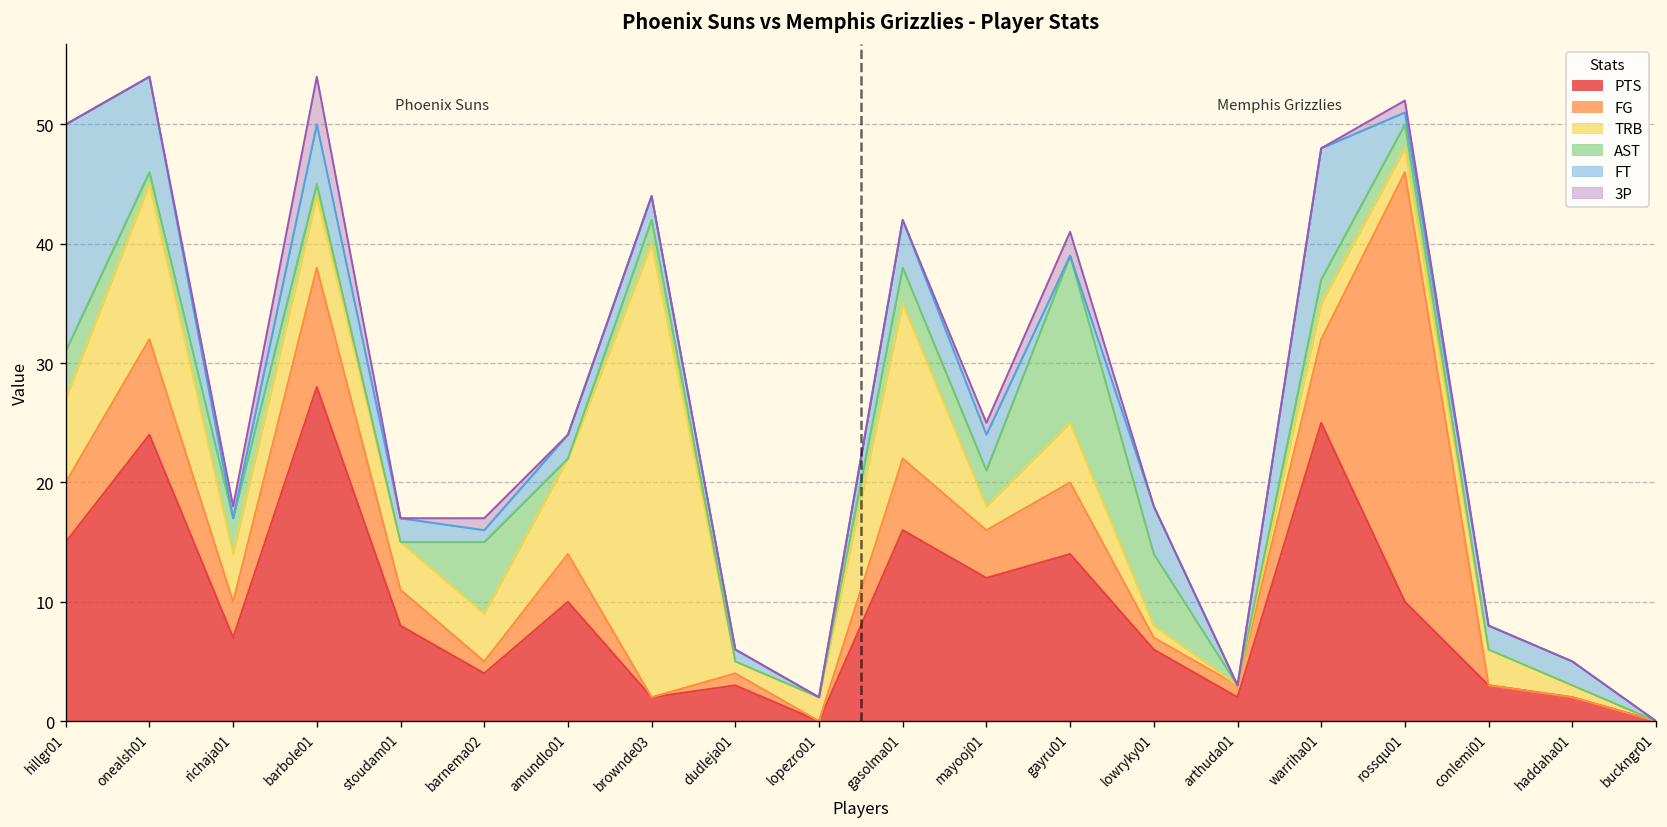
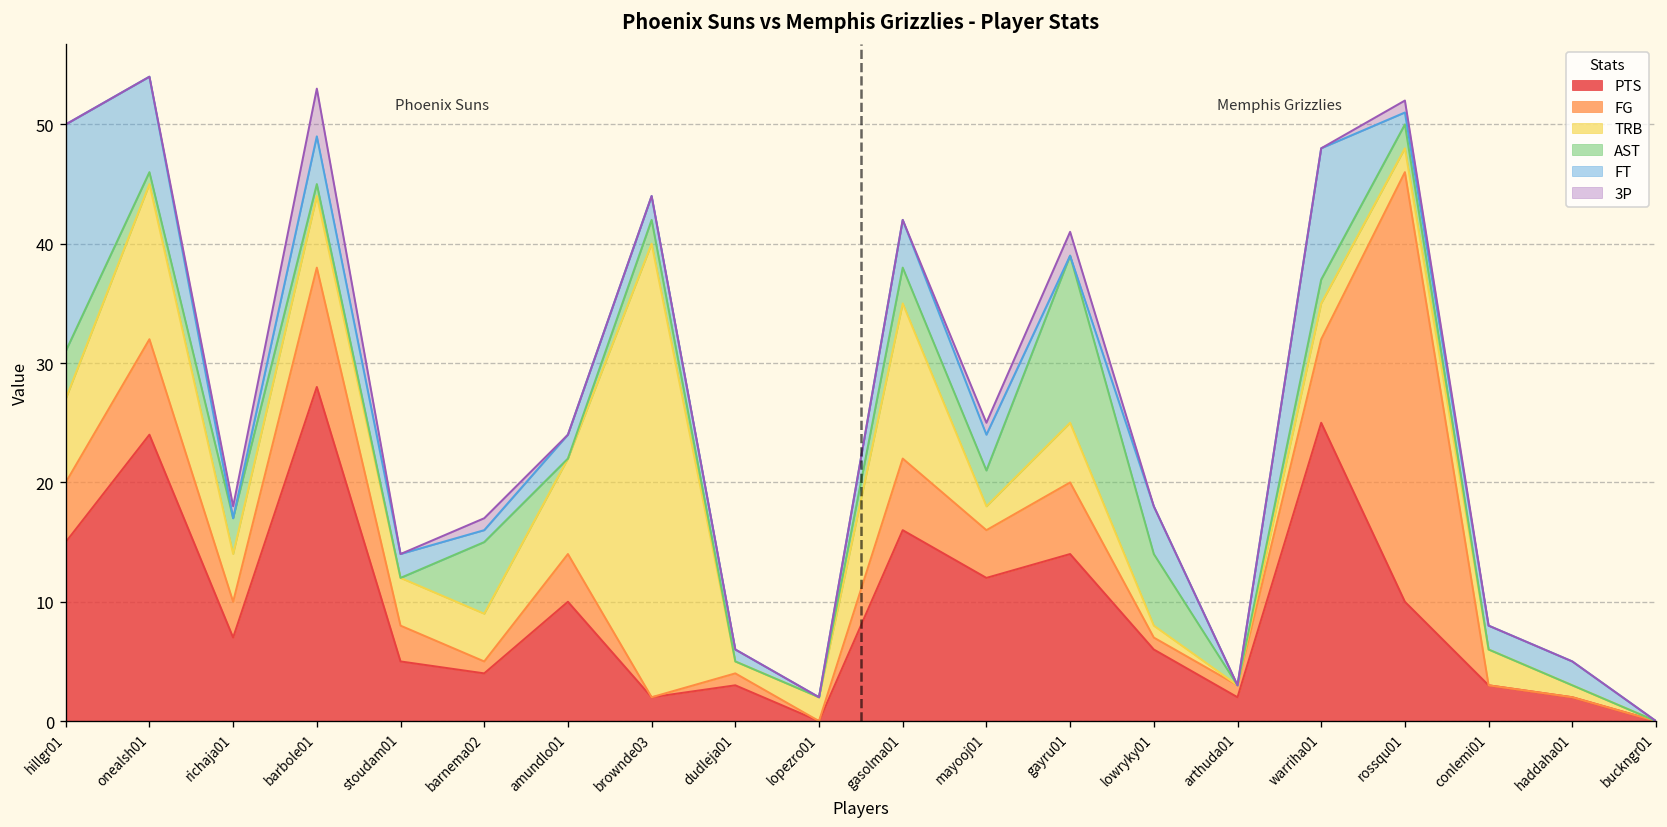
  {
    "PTS": {
      "hillgr01": 15,
      "onealsh01": 24,
      "richaja01": 7,
      "barbole01": 28,
-     "stoudam01": 8,
+     "stoudam01": 5,
      "barnema02": 4,
      "amundlo01": 10,
      "dudleja01": 3,
      "gasolma01": 16,
      "mayooj01": 12,
      "gayru01": 14,
      "lowryky01": 6,
      "arthuda01": 2,
      "warriha01": 25,
      "rossqu01": 10
    },
    "FG": {
      "hillgr01": 5,
      "onealsh01": 8,
      "richaja01": 3,
      "barbole01": 10,
      "stoudam01": 3,
      "barnema02": 1,
      "amundlo01": 4,
      "dudleja01": 1,
      "gasolma01": 6,
      "mayooj01": 4,
      "gayru01": 6,
      "lowryky01": 1,
      "warriha01": 7,
      "rossqu01": 36
    },
    "TRB": {
      "hillgr01": 7,
      "onealsh01": 13,
      "richaja01": 4,
      "barbole01": 6,
      "barnema02": 4,
      "brownde03": 38,
      "gasolma01": 13,
      "mayooj01": 2,
      "gayru01": 5,
      "lowryky01": 1,
      "warriha01": 3,
      "rossqu01": 2
    },
    "AST": {
      "hillgr01": 4,
      "onealsh01": 1,
      "barbole01": 1,
      "barnema02": 6,
      "brownde03": 2,
      "gasolma01": 3,
      "mayooj01": 3,
      "lowryky01": 6,
      "warriha01": 2,
      "rossqu01": 2
    },
    "FT": {
-     "barbole01": 5,
+     "barbole01": 4,
      "barnema02": 1,
      "mayooj01": 3,
      "rossqu01": 1
    },
    "3P": {
      "richaja01": 1,
      "barbole01": 4,
      "barnema02": 1,
      "mayooj01": 1,
      "gayru01": 2,
      "rossqu01": 1
    }
  }
